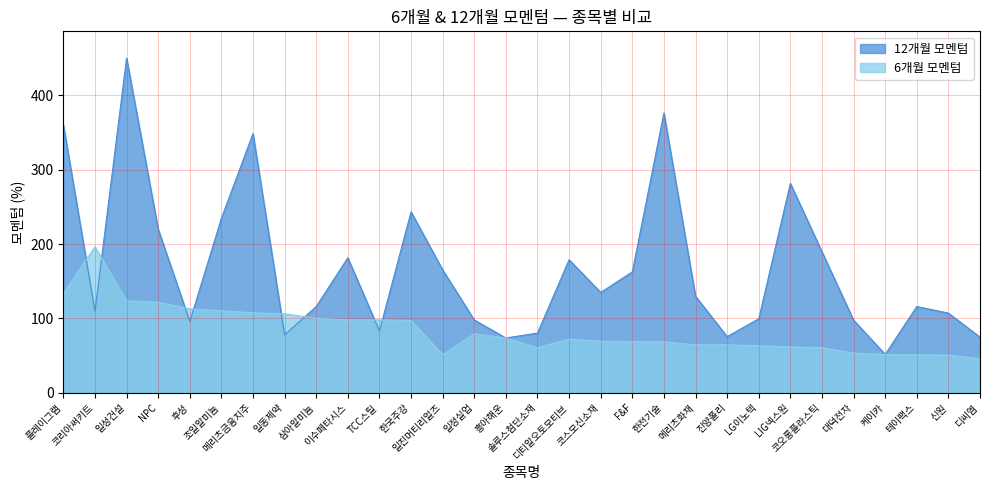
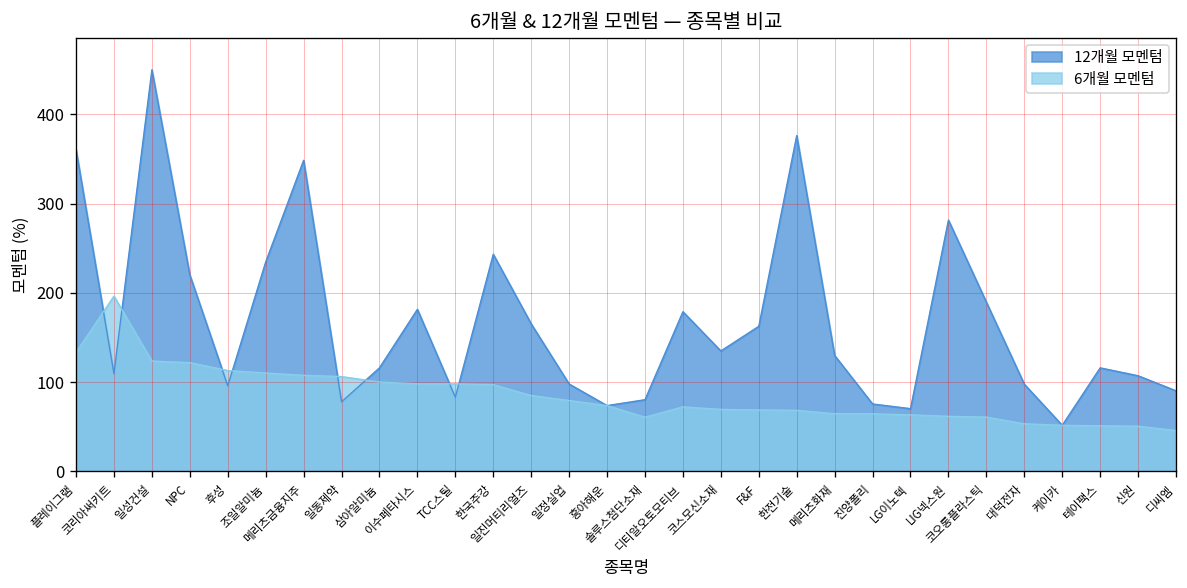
  {
    "12개월 모멘텀": {
      "플레이그램": 360,
      "코리아써키트": 110,
      "일성건설": 450,
      "NPC": 220,
      "후성": 100,
      "조일알미늄": 230,
      "메리츠금융지주": 350,
      "일동제약": 80,
      "삼아알미늄": 120,
      "이수페타시스": 180,
      "TCC스틸": 80,
      "한국주강": 240,
      "일진머티리얼즈": 170,
      "일정실업": 100,
      "솔루스첨단소재": 80,
      "디티알오토모티브": 180,
      "코스모신소재": 130,
      "F&F": 160,
      "한전기술": 380,
      "메리츠화재": 130,
      "진양폴리": 80,
-     "LG이노텍": 100,
+     "LG이노텍": 70,
      "LIG넥스원": 280,
      "코오롱플라스틱": 190,
      "대덕전자": 100,
      "테이팩스": 120,
      "신원": 110,
-     "디씨엠": 70
+     "디씨엠": 90
    },
    "6개월 모멘텀": {
      "플레이그램": 130,
      "코리아써키트": 200,
      "일성건설": 120,
      "NPC": 120,
      "후성": 110,
      "조일알미늄": 110,
      "메리츠금융지주": 110,
      "일동제약": 110,
      "삼아알미늄": 100,
      "이수페타시스": 100,
      "TCC스틸": 100,
      "한국주강": 100,
-     "일진머티리얼즈": 50,
+     "일진머티리얼즈": 80,
      "일정실업": 80,
      "솔루스첨단소재": 60,
      "디티알오토모티브": 70,
      "코스모신소재": 70,
      "F&F": 70,
      "한전기술": 70,
      "메리츠화재": 60,
      "진양폴리": 60,
      "LG이노텍": 60,
      "LIG넥스원": 60,
      "코오롱플라스틱": 60,
      "대덕전자": 50,
      "테이팩스": 50,
      "신원": 50,
      "디씨엠": 50
    }
  }
